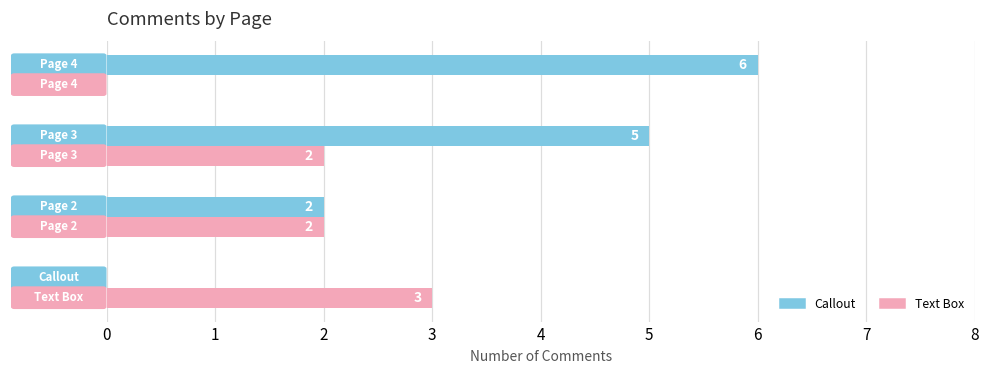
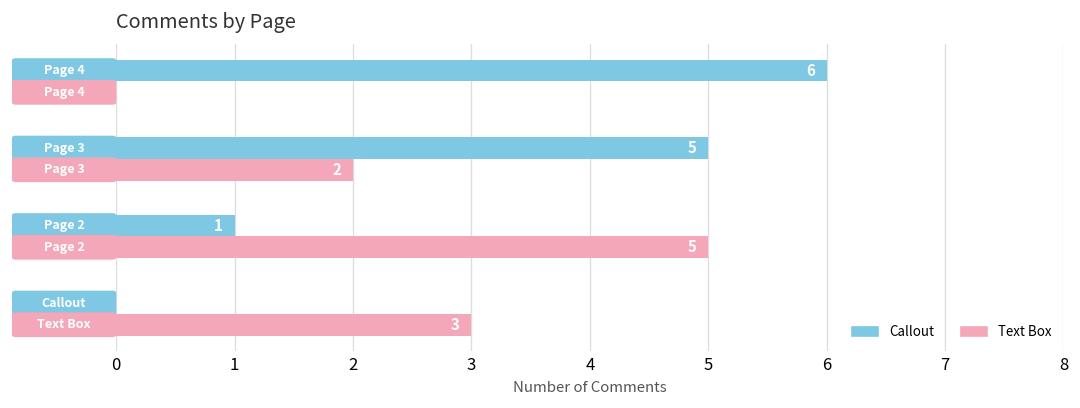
  {
    "Callout": {
      "Page 4": 6,
      "Page 3": 5,
-     "Page 2": 2
+     "Page 2": 1
    },
    "Text Box": {
      "Page 3": 2,
-     "Page 2": 2,
+     "Page 2": 5,
      "Page 1": 3
    }
  }
